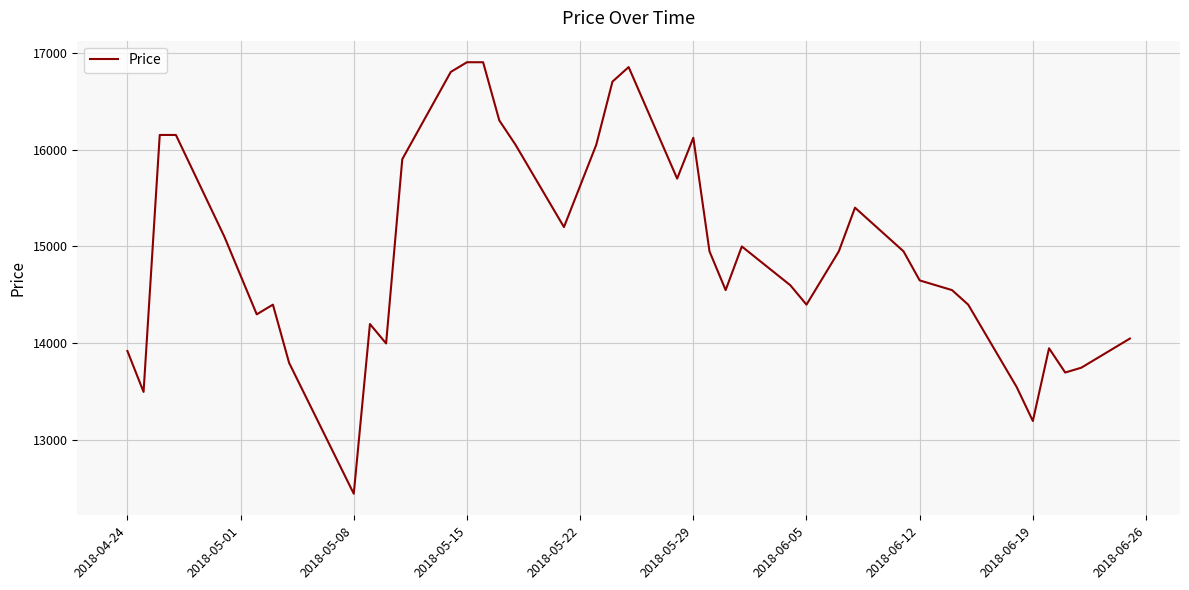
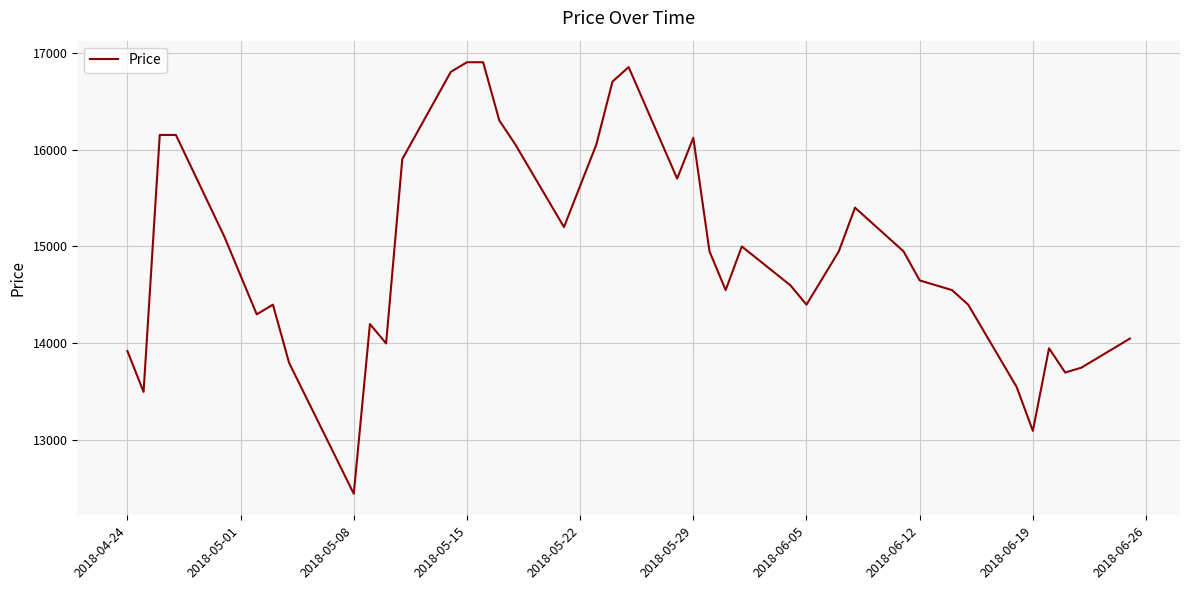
  {
    "2018-04-24": 13900,
    "2018-05-08": 12500,
    "2018-05-15": 16900,
    "2018-05-29": 16100,
    "2018-06-05": 14400,
    "2018-06-12": 14700,
-   "2018-06-19": 13200
+   "2018-06-19": 13100
  }
